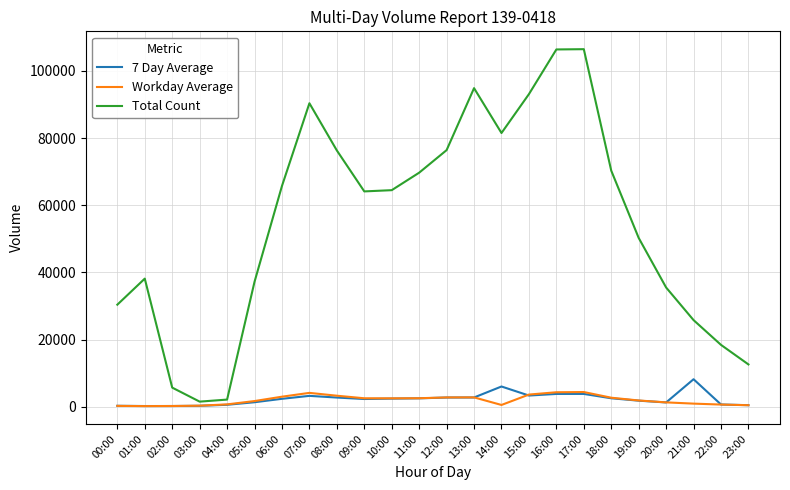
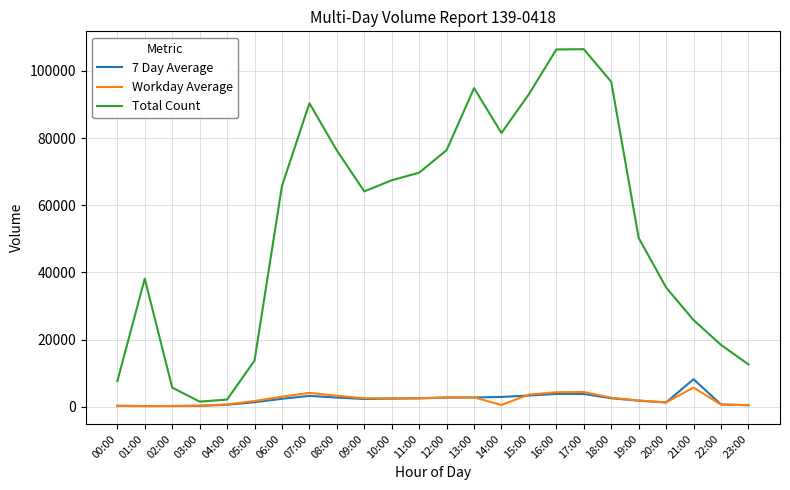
  {
    "7 Day Average": {
      "07:00": 3000,
-     "14:00": 6000,
+     "14:00": 3000,
      "21:00": 8000
    },
    "Workday Average": {
      "07:00": 4000,
      "14:00": 1000,
-     "21:00": 1000
+     "21:00": 6000
    },
    "Total Count": {
-     "00:00": 30000,
+     "00:00": 8000,
      "01:00": 38000,
      "02:00": 6000,
      "03:00": 2000,
      "04:00": 2000,
-     "05:00": 37000,
+     "05:00": 14000,
      "06:00": 66000,
      "07:00": 90000,
      "08:00": 76000,
      "09:00": 64000,
-     "10:00": 64000,
+     "10:00": 67000,
      "11:00": 70000,
      "12:00": 76000,
      "13:00": 95000,
      "14:00": 82000,
      "15:00": 93000,
      "16:00": 106000,
      "17:00": 106000,
-     "18:00": 70000,
+     "18:00": 97000,
      "19:00": 50000,
      "20:00": 35000,
      "21:00": 26000,
      "22:00": 18000,
      "23:00": 13000
    }
  }
